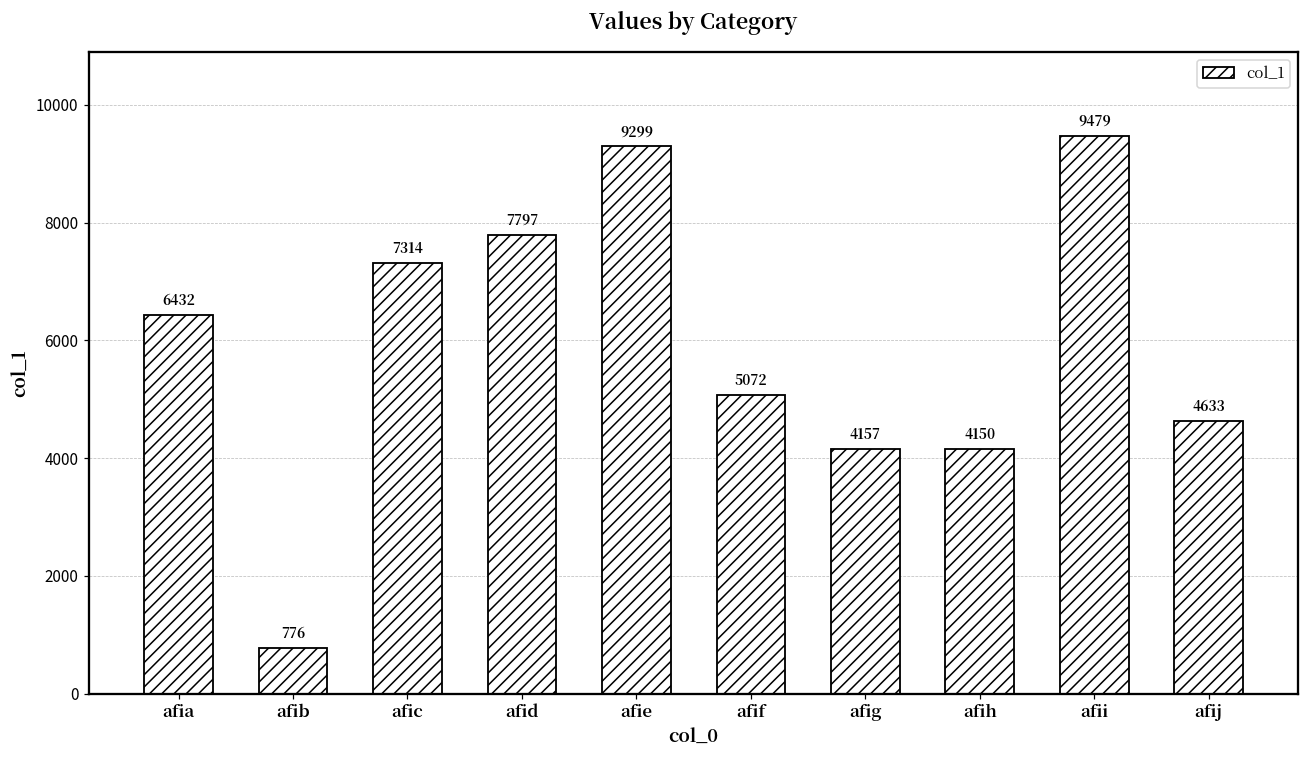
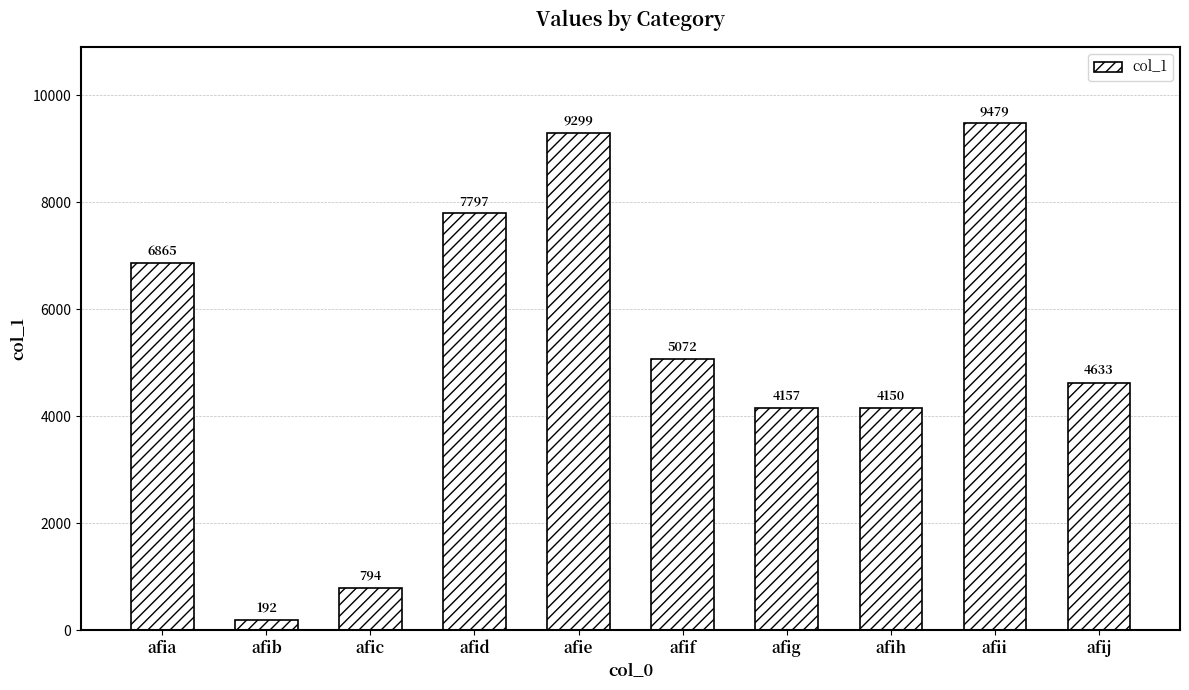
  {
-   "afia": 6432,
-   "afib": 776,
-   "afic": 7314,
+   "afia": 6865,
+   "afib": 192,
+   "afic": 794,
    "afid": 7797,
    "afie": 9299,
    "afif": 5072,
    "afig": 4157,
    "afih": 4150,
    "afii": 9479,
    "afij": 4633
  }
